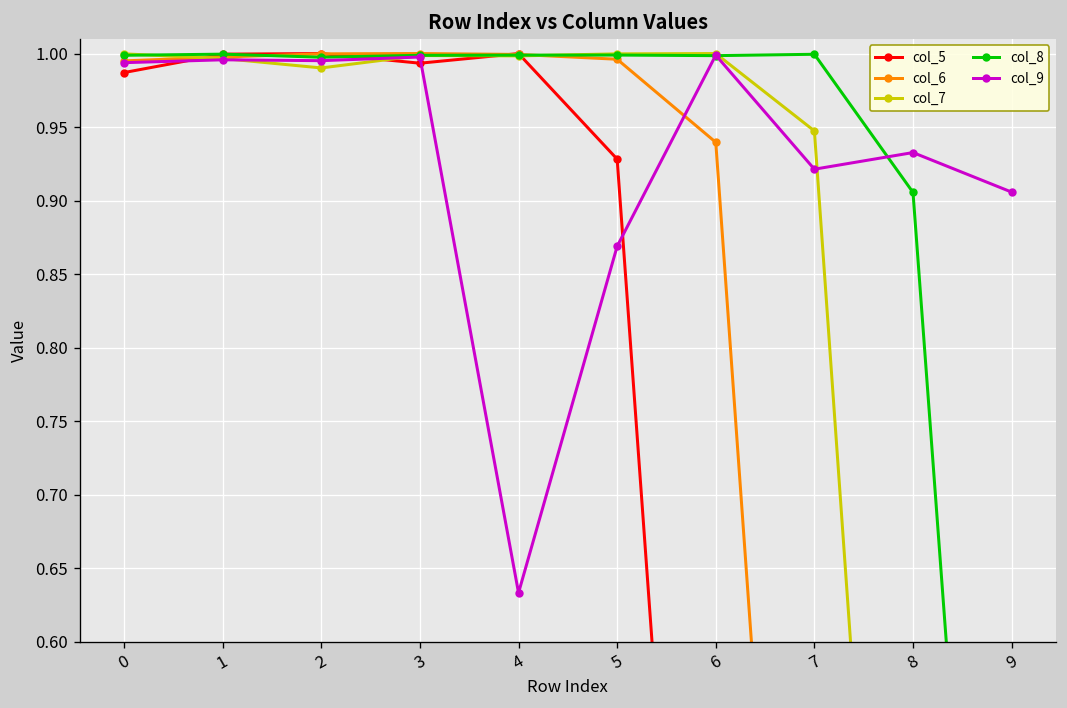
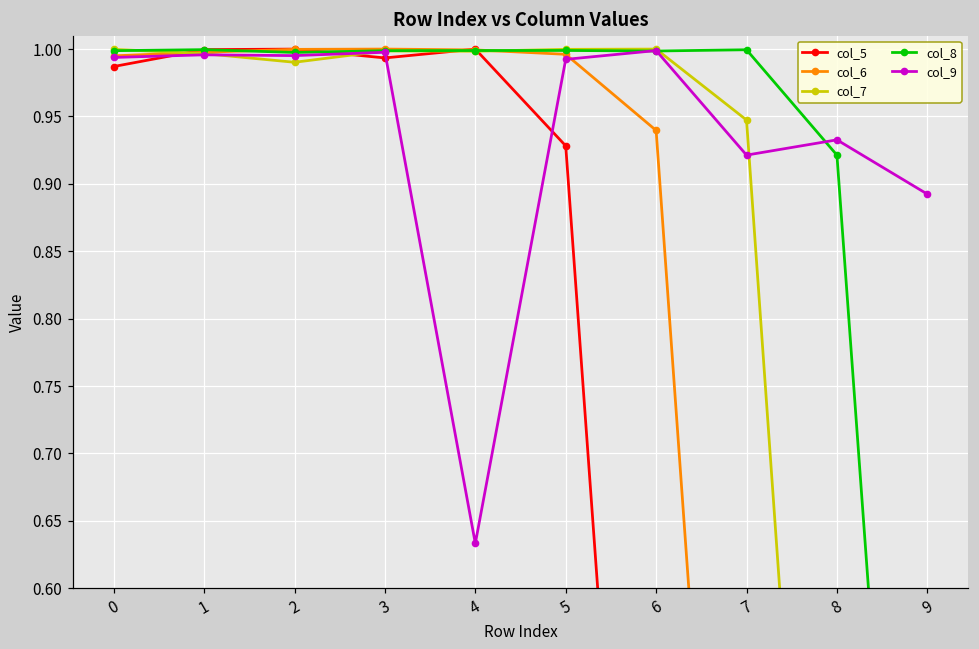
  {
    "col_5": {
      "0": 0.987,
      "3": 0.993,
      "5": 0.928
    },
    "col_6": {
      "5": 0.996,
      "6": 0.940
    },
    "col_7": {
      "2": 0.990,
      "7": 0.947
    },
    "col_8": {
      "2": 0.997,
      "7": 0.999,
-     "8": 0.906
+     "8": 0.921
    },
    "col_9": {
      "2": 0.995,
      "4": 0.633,
-     "5": 0.869,
+     "5": 0.992,
      "7": 0.921,
      "8": 0.933,
-     "9": 0.906
+     "9": 0.892
    }
  }
